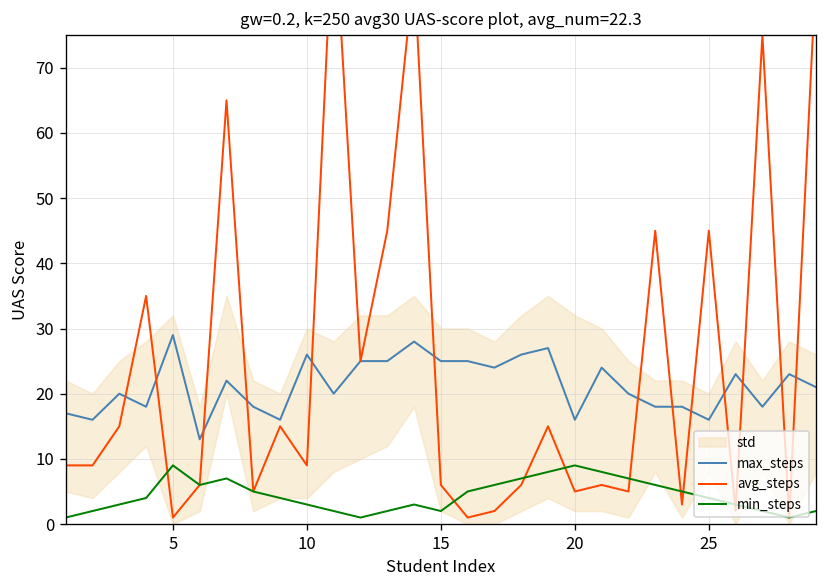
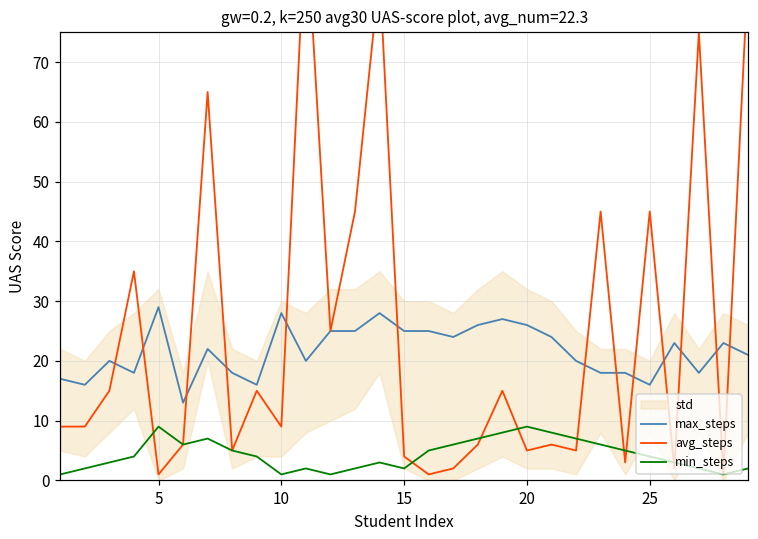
  {
    "max_steps": {
      "5": 29,
-     "10": 26,
+     "10": 28,
      "15": 25,
-     "20": 16,
+     "20": 26,
      "25": 16
    },
    "avg_steps": {
      "5": 1,
      "10": 9,
-     "15": 6,
+     "15": 4,
      "20": 5,
      "25": 45
    },
    "min_steps": {
      "5": 9,
-     "10": 3,
+     "10": 1,
      "15": 2,
      "20": 9
    }
  }
